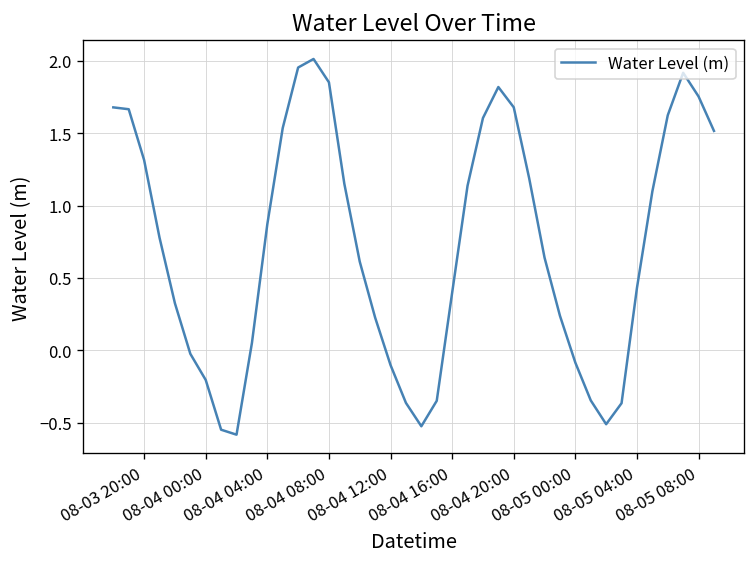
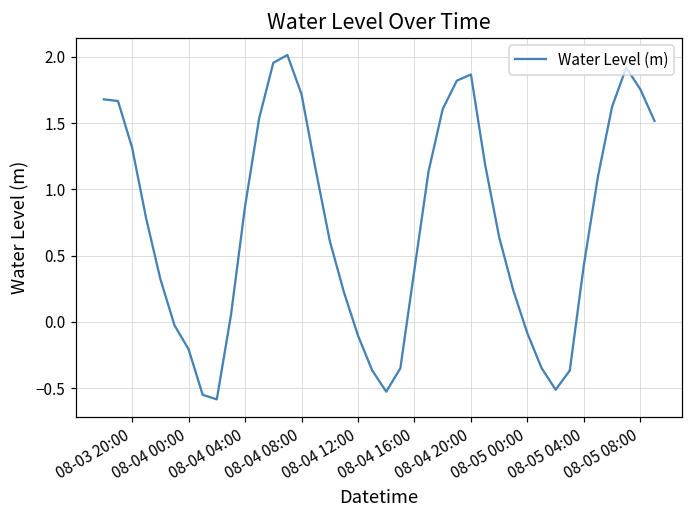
  {
    "08-03 20:00": 1.31,
    "08-04 00:00": -0.21,
    "08-04 04:00": 0.87,
-   "08-04 08:00": 1.85,
+   "08-04 08:00": 1.72,
    "08-04 12:00": -0.10,
    "08-04 16:00": 0.40,
-   "08-04 20:00": 1.68,
+   "08-04 20:00": 1.87,
    "08-05 00:00": -0.09,
    "08-05 04:00": 0.43,
    "08-05 08:00": 1.75
  }
